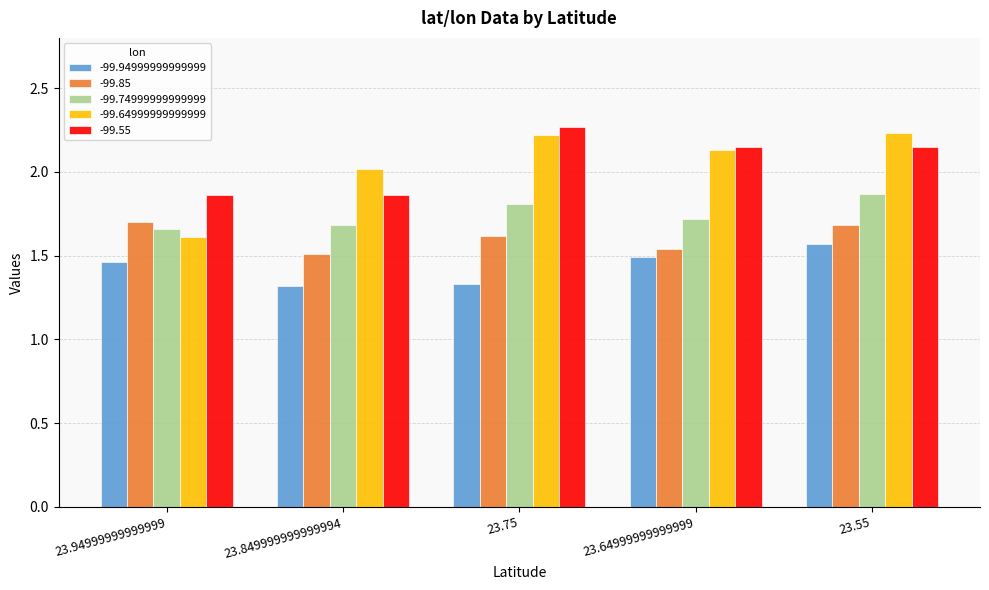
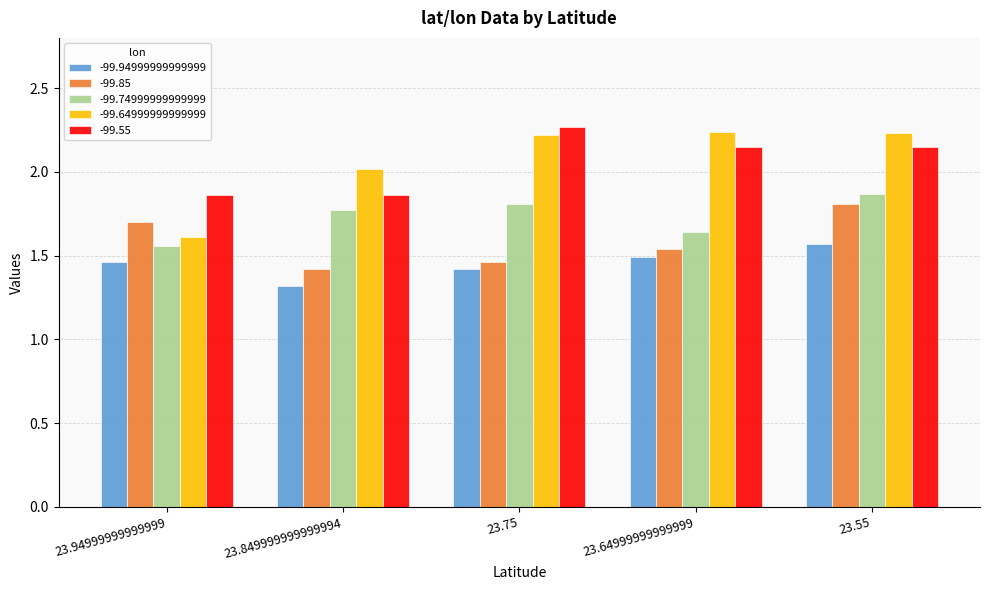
  {
    "-99.94999999999999": {
      "23.94999999999999": 1.46,
      "23.849999999999994": 1.32,
-     "23.75": 1.33,
+     "23.75": 1.42,
      "23.64999999999999": 1.49,
      "23.55": 1.57
    },
    "-99.85": {
      "23.94999999999999": 1.70,
-     "23.849999999999994": 1.51,
-     "23.75": 1.62,
+     "23.849999999999994": 1.42,
+     "23.75": 1.46,
      "23.64999999999999": 1.54,
-     "23.55": 1.68
+     "23.55": 1.81
    },
    "-99.74999999999999": {
-     "23.94999999999999": 1.66,
-     "23.849999999999994": 1.68,
+     "23.94999999999999": 1.56,
+     "23.849999999999994": 1.77,
      "23.75": 1.81,
-     "23.64999999999999": 1.72,
+     "23.64999999999999": 1.64,
      "23.55": 1.87
    },
    "-99.64999999999999": {
      "23.94999999999999": 1.61,
      "23.849999999999994": 2.02,
      "23.75": 2.22,
-     "23.64999999999999": 2.13,
+     "23.64999999999999": 2.24,
      "23.55": 2.23
    },
    "-99.55": {
      "23.94999999999999": 1.86,
      "23.849999999999994": 1.86,
      "23.75": 2.27,
      "23.64999999999999": 2.15,
      "23.55": 2.15
    }
  }
